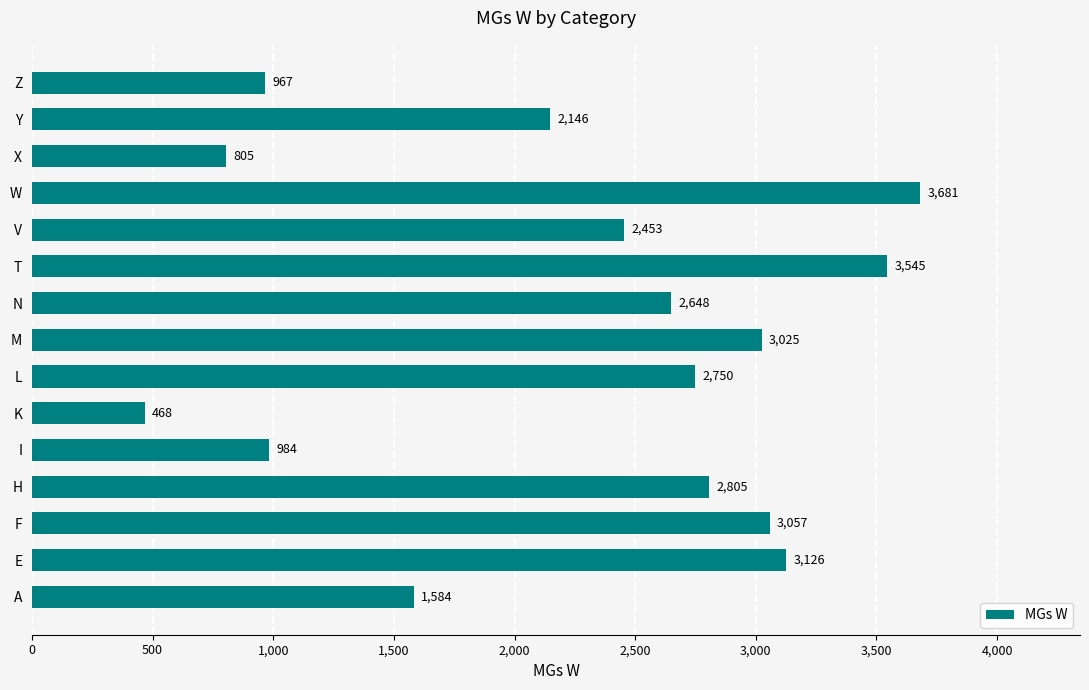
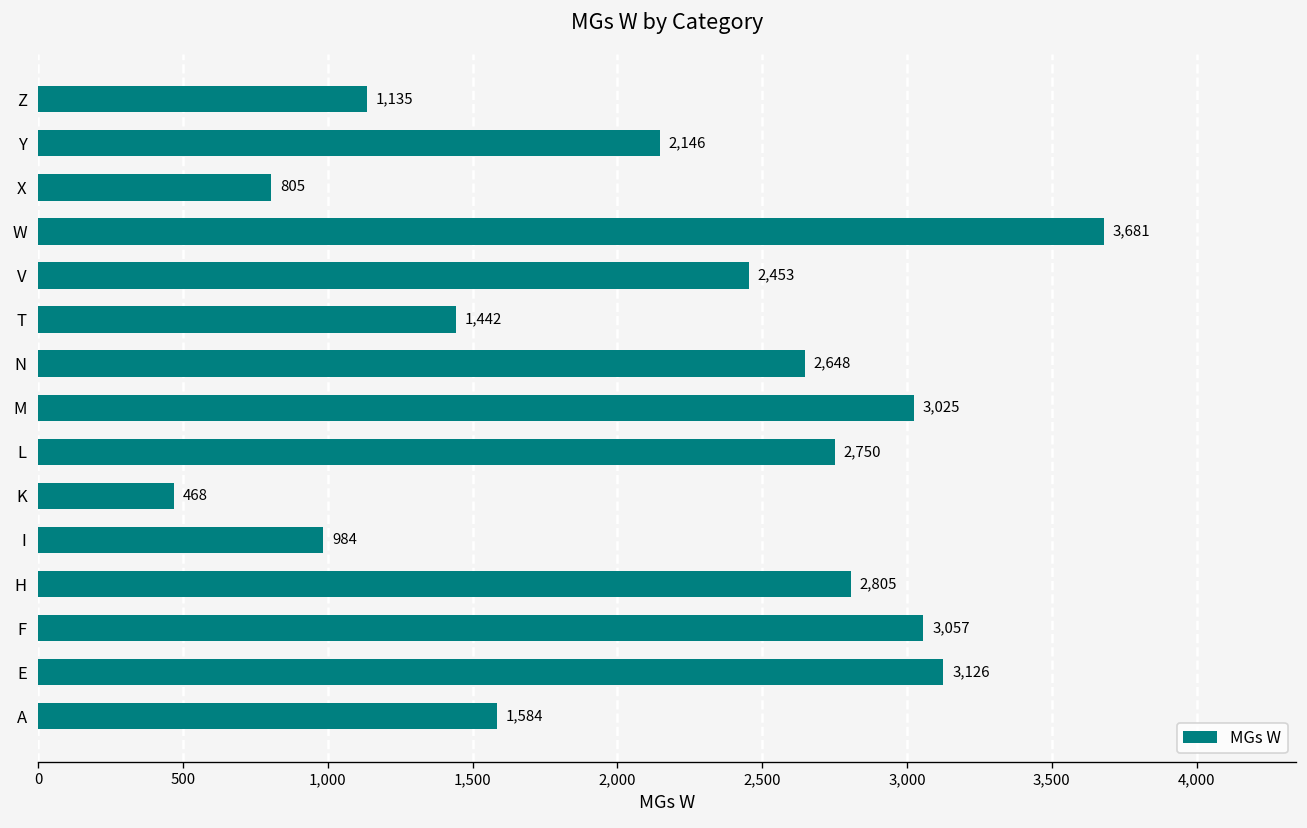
  {
-   "Z": "967",
+   "Z": "1,135",
    "Y": "2,146",
    "X": "805",
    "W": "3,681",
    "V": "2,453",
-   "T": "3,545",
+   "T": "1,442",
    "N": "2,648",
    "M": "3,025",
    "L": "2,750",
    "K": "468",
    "I": "984",
    "H": "2,805",
    "F": "3,057",
    "E": "3,126",
    "A": "1,584"
  }
